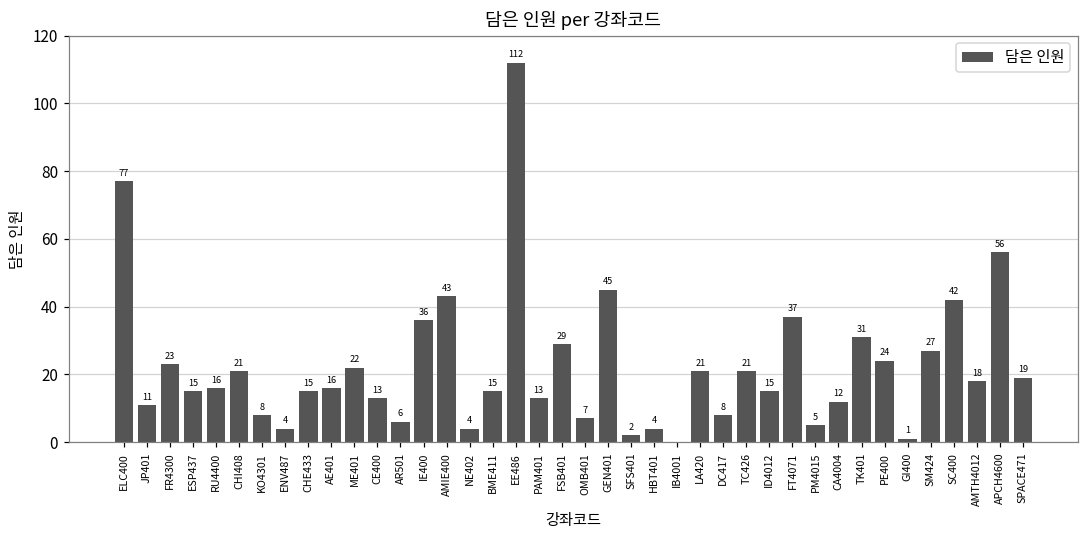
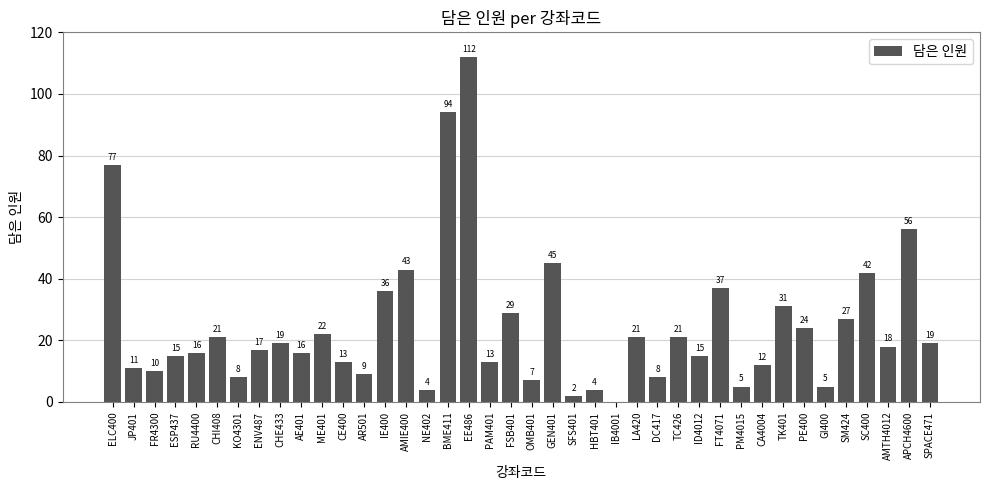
  {
    "ELC400": 77,
    "JP401": 11,
-   "FR4300": 23,
+   "FR4300": 10,
    "ESP437": 15,
    "RU4400": 16,
    "CHI408": 21,
    "KO4301": 8,
-   "ENV487": 4,
-   "CHE433": 15,
+   "ENV487": 17,
+   "CHE433": 19,
    "AE401": 16,
    "ME401": 22,
    "CE400": 13,
-   "AR501": 6,
+   "AR501": 9,
    "IE400": 36,
    "AMIE400": 43,
    "NE402": 4,
-   "BME411": 15,
+   "BME411": 94,
    "EE486": 112,
    "PAM401": 13,
    "FSB401": 29,
    "OMB401": 7,
    "GEN401": 45,
    "SFS401": 2,
    "HBT401": 4,
    "LA420": 21,
    "DC417": 8,
    "TC426": 21,
    "ID4012": 15,
    "FT4071": 37,
    "PM4015": 5,
    "CA4004": 12,
    "TK401": 31,
    "PE400": 24,
-   "GI400": 1,
+   "GI400": 5,
    "SM424": 27,
    "SC400": 42,
    "AMTH4012": 18,
    "APCH4600": 56,
    "SPACE471": 19
  }
